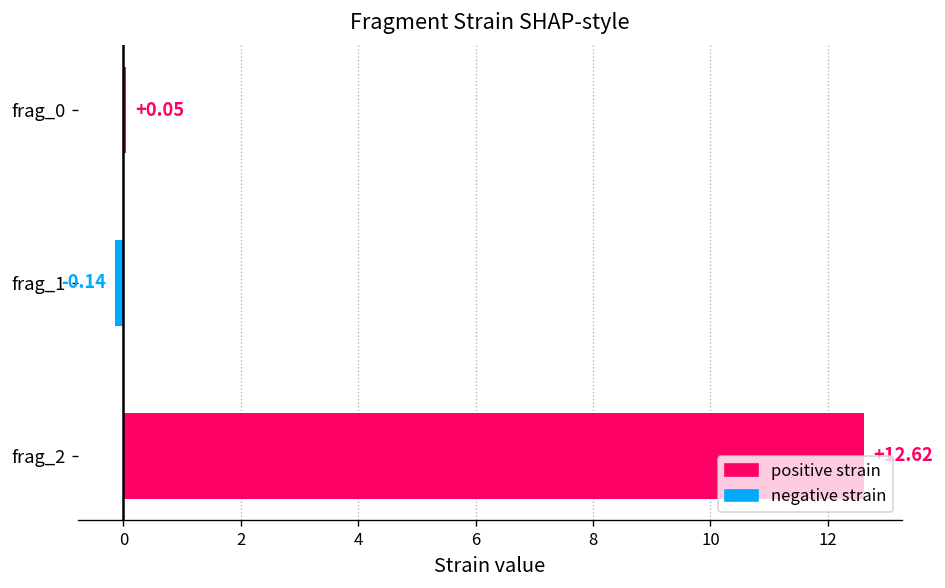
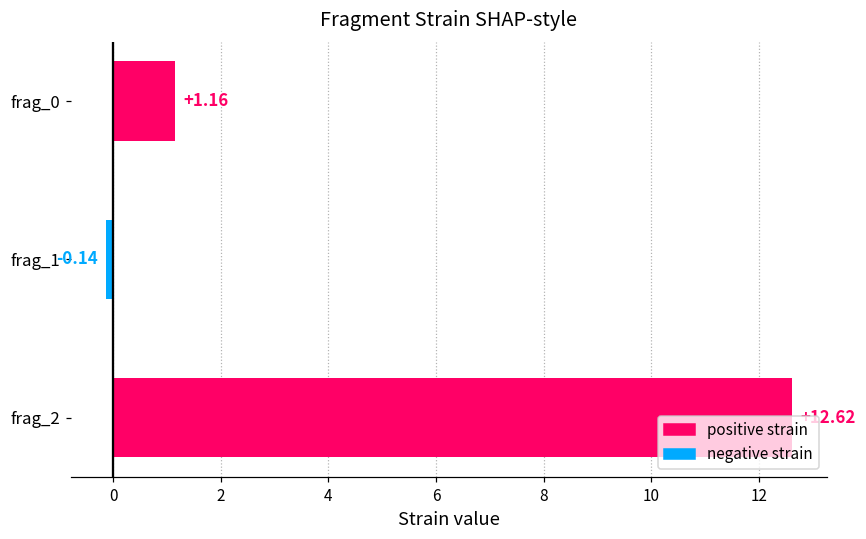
  {
-   "frag_0": "+0.05",
+   "frag_0": "+1.16",
    "frag_1": "-0.14"
  }
